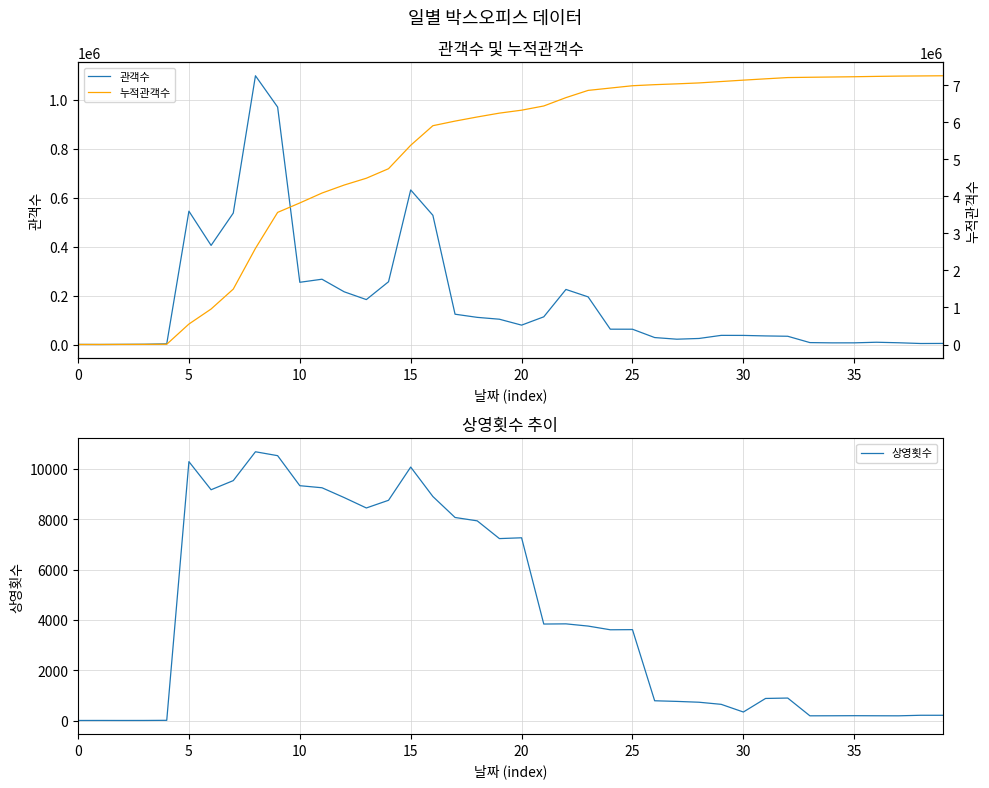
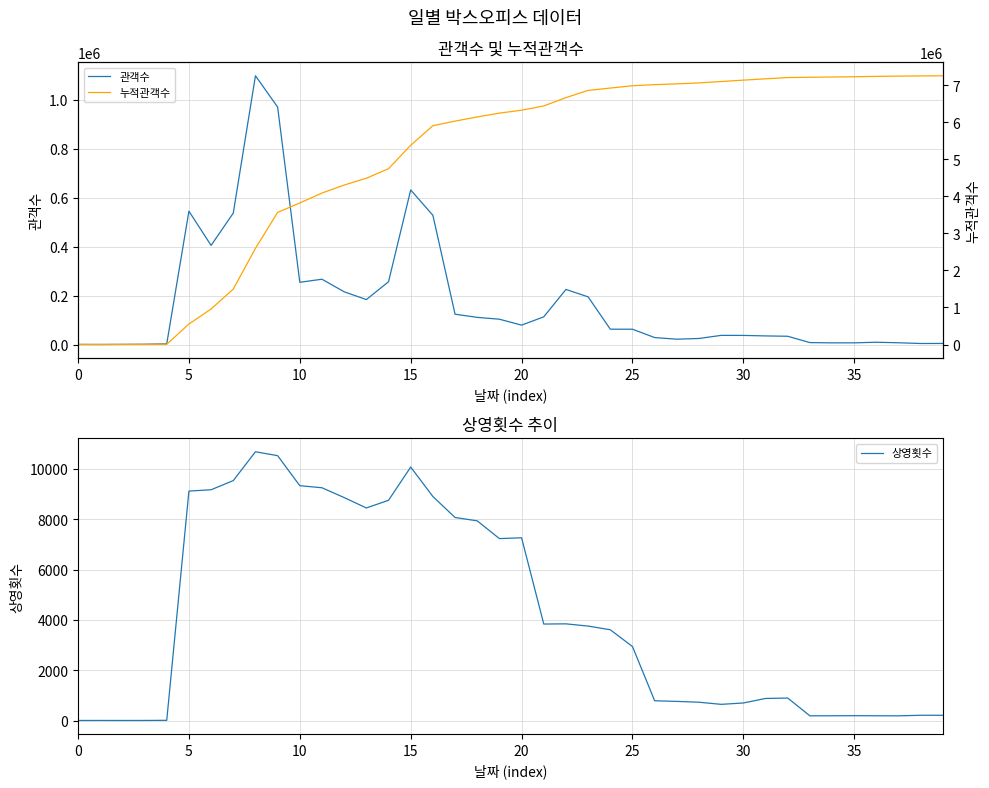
  {
    "상영횟수 추이": {
      "0": 0,
-     "5": 10300,
+     "5": 9100,
      "10": 9300,
      "15": 10100,
      "20": 7300,
-     "25": 3600,
-     "30": 300,
+     "25": 2900,
+     "30": 700,
      "35": 200
    }
  }
